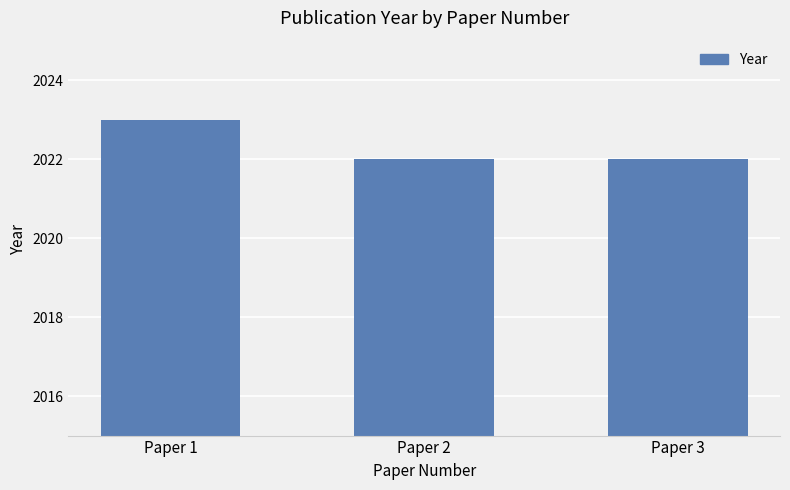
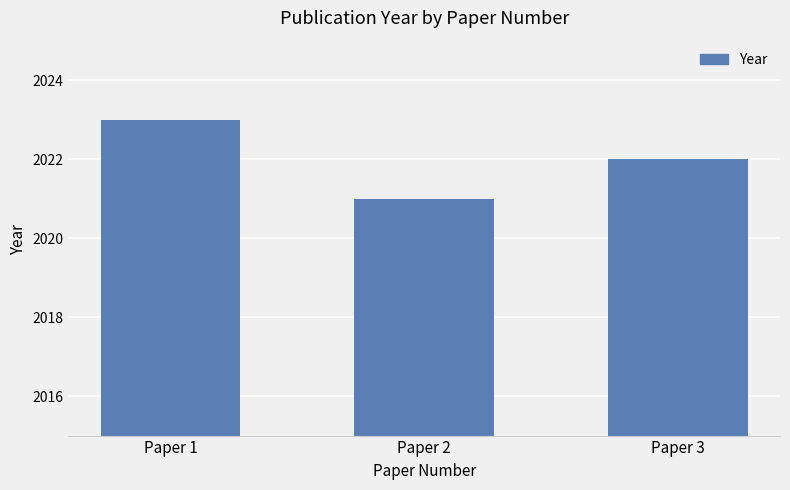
  {
    "Paper 1": 2023,
-   "Paper 2": 2022,
+   "Paper 2": 2021,
    "Paper 3": 2022
  }
